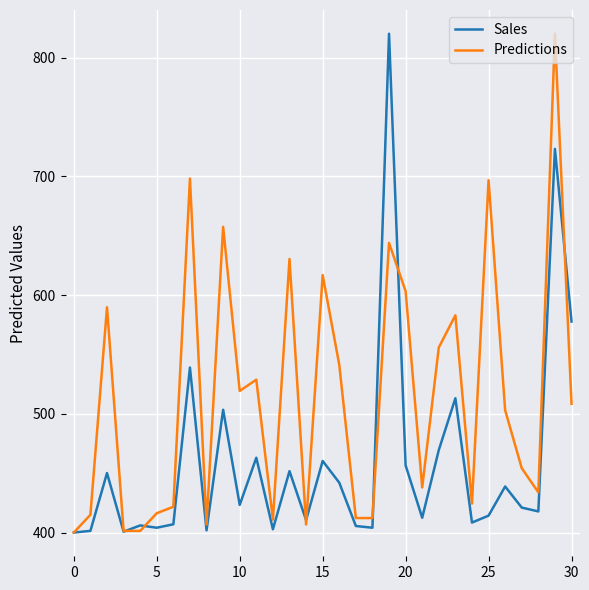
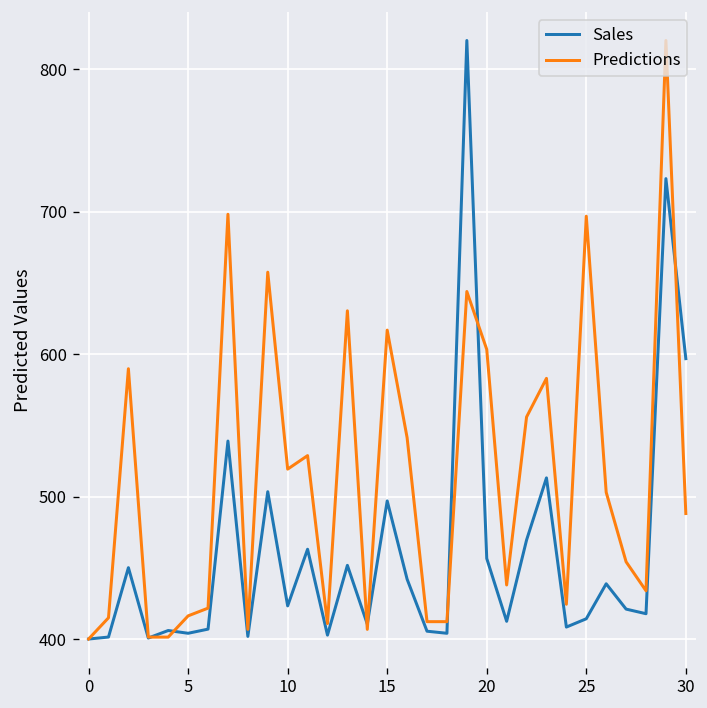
  {
    "Sales": {
      "5": 404,
      "10": 423,
-     "15": 460,
+     "15": 497,
      "20": 457,
      "25": 414,
-     "30": 578
+     "30": 597
    },
    "Predictions": {
      "5": 416,
      "10": 519,
      "15": 617,
      "20": 603,
      "25": 697,
-     "30": 508
+     "30": 488
    }
  }
